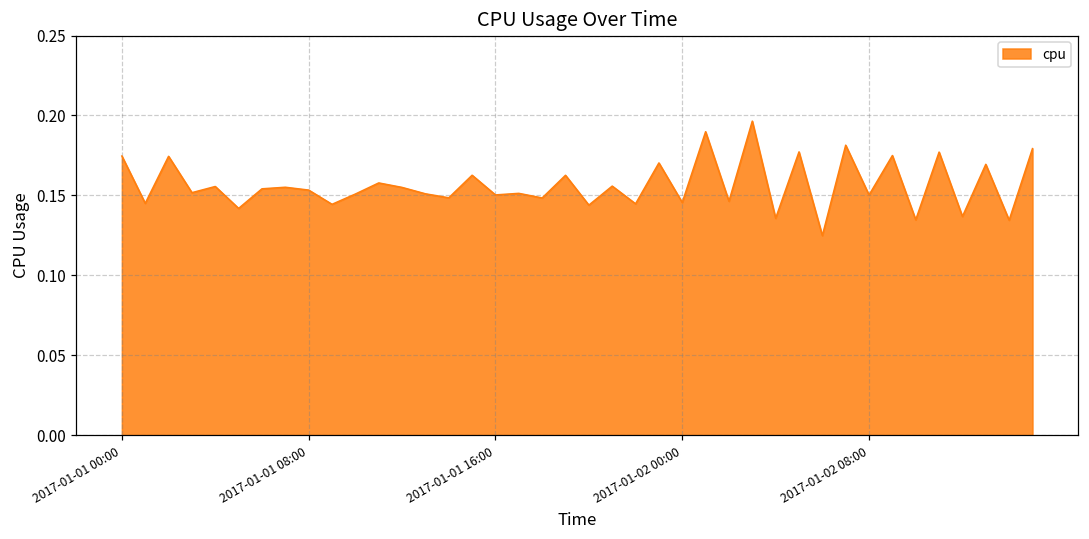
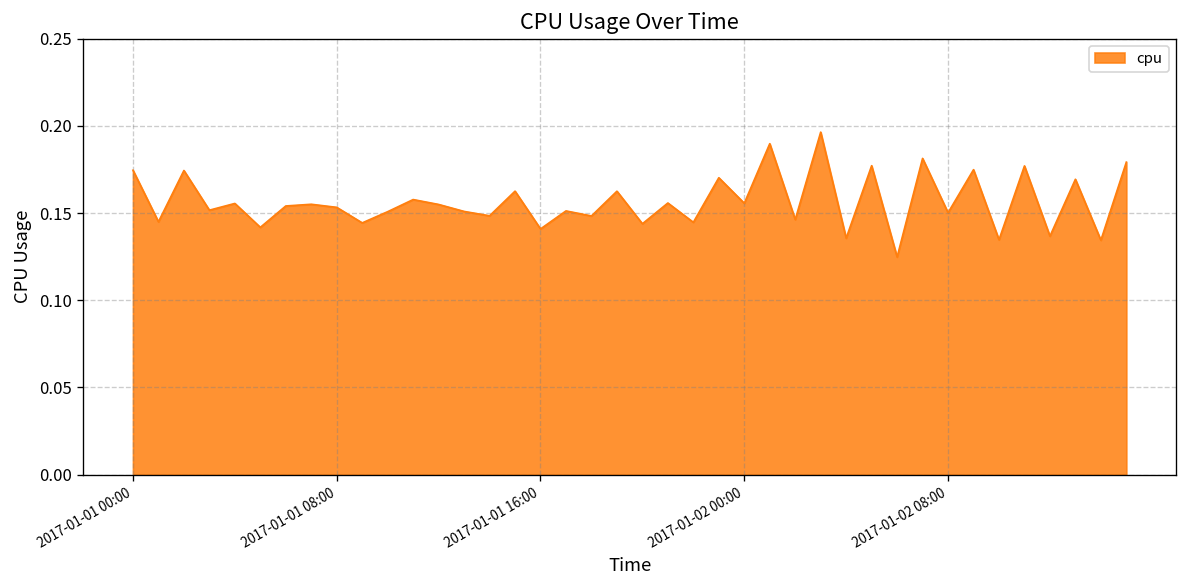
  {
    "2017-01-01 00:00": 0.175,
    "2017-01-01 08:00": 0.153,
-   "2017-01-01 16:00": 0.150,
-   "2017-01-02 00:00": 0.146,
+   "2017-01-01 16:00": 0.141,
+   "2017-01-02 00:00": 0.156,
    "2017-01-02 08:00": 0.150
  }
